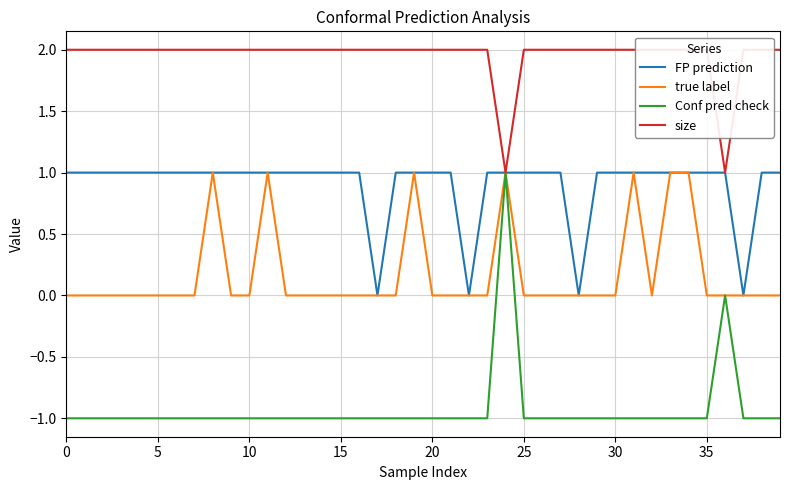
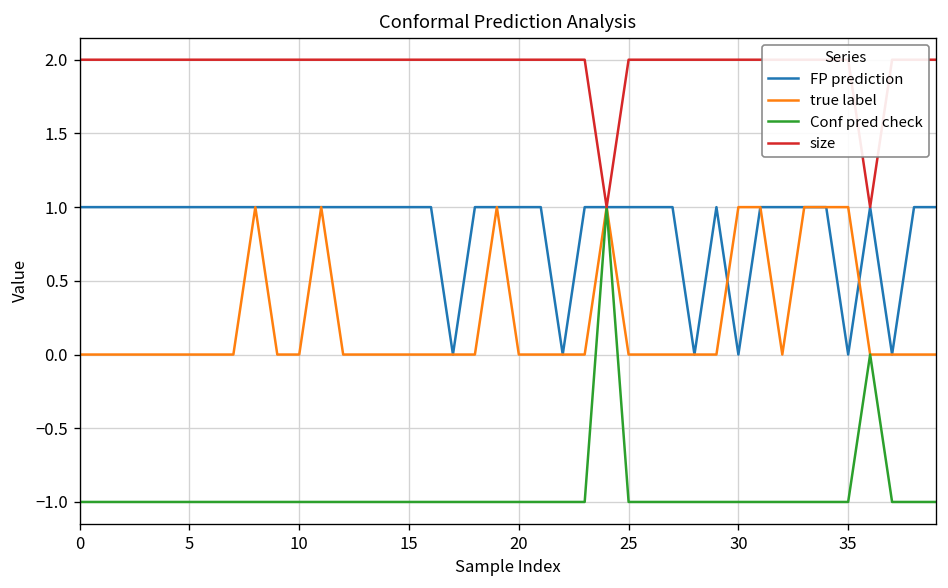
  {
    "FP prediction": {
      "0": 1,
      "5": 1,
      "10": 1,
      "15": 1,
      "20": 1,
      "25": 1,
-     "30": 1,
-     "35": 1
+     "30": 0,
+     "35": 0
    },
    "true label": {
      "0": 0,
      "5": 0,
      "10": 0,
      "15": 0,
      "20": 0,
      "25": 0,
-     "30": 0,
-     "35": 0
+     "30": 1,
+     "35": 1
    },
    "Conf pred check": {
      "0": -1,
      "5": -1,
      "10": -1,
      "15": -1,
      "20": -1,
      "25": -1,
      "30": -1,
      "35": -1
    },
    "size": {
      "0": 2,
      "5": 2,
      "10": 2,
      "15": 2,
      "20": 2,
      "25": 2,
      "30": 2
    }
  }
